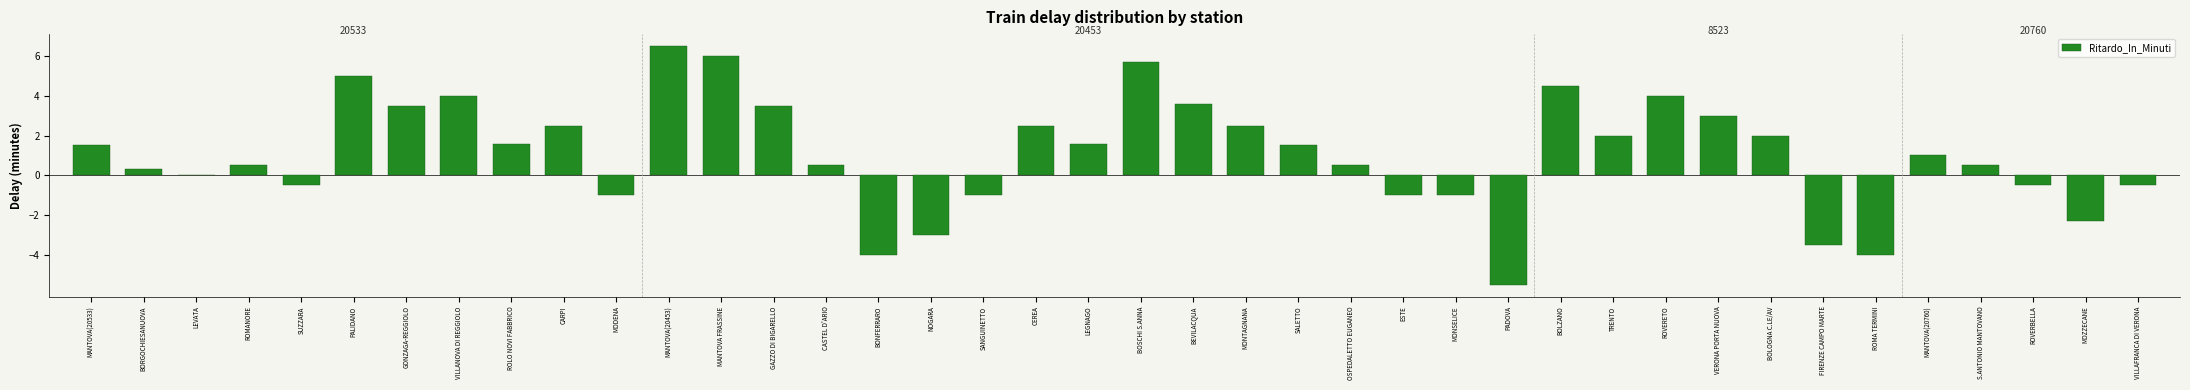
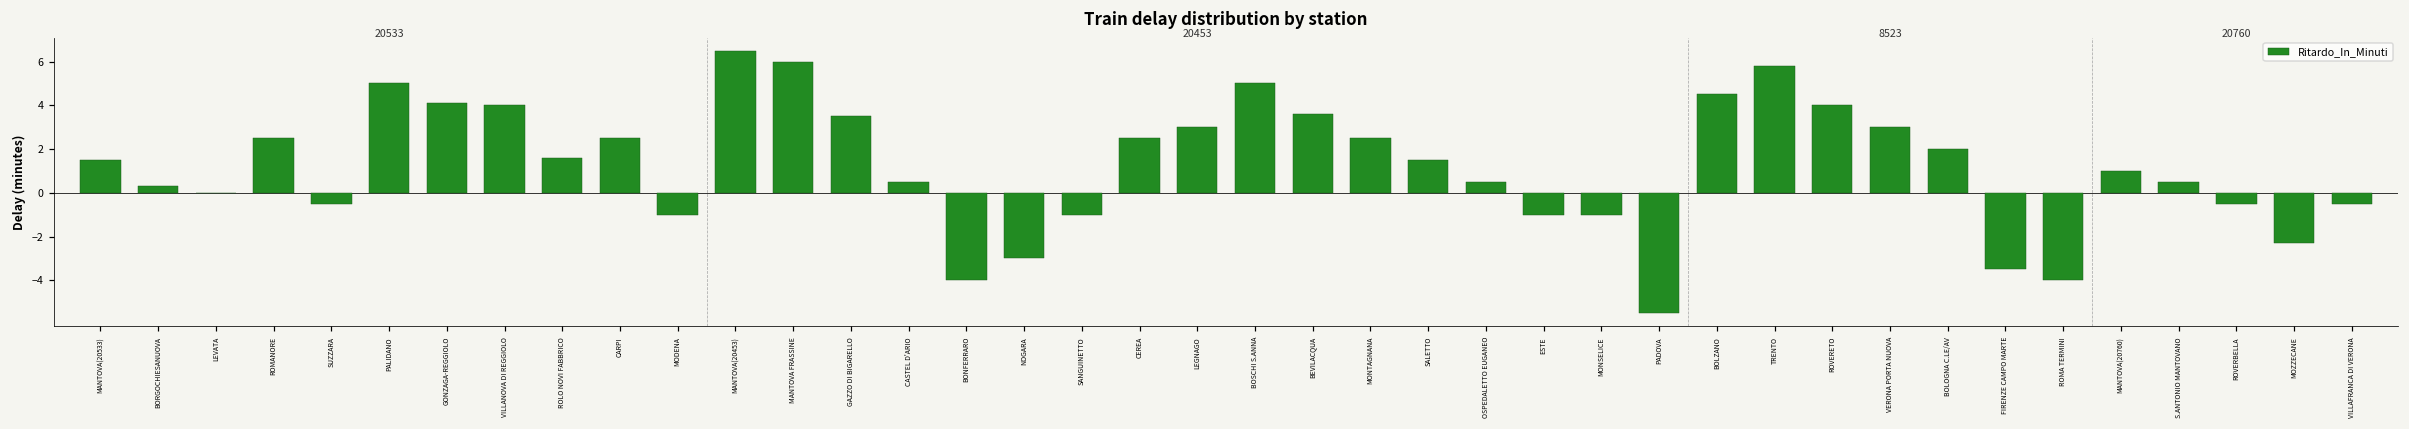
  {
    "MANTOVA(20533)": 1.5,
    "BORGOCHIESANUOVA": 0.3,
    "LEVATA": 0.0,
-   "ROMANORE": 0.5,
+   "ROMANORE": 2.5,
    "SUZZARA": -0.5,
    "PALIDANO": 5.0,
-   "GONZAGA-REGGIOLO": 3.5,
+   "GONZAGA-REGGIOLO": 4.1,
    "VILLANOVA DI REGGIOLO": 4.0,
    "ROLO NOVI FABBRICO": 1.6,
    "CARPI": 2.5,
    "MODENA": -1.0,
    "MANTOVA(20453)": 6.5,
    "MANTOVA FRASSINE": 6.0,
    "GAZZO DI BIGARELLO": 3.5,
    "CASTEL D'ARIO": 0.5,
    "BONFERRARO": -4.0,
    "NOGARA": -3.0,
    "SANGUINETTO": -1.0,
    "CEREA": 2.5,
-   "LEGNAGO": 1.6,
-   "BOSCHI S.ANNA": 5.7,
+   "LEGNAGO": 3.0,
+   "BOSCHI S.ANNA": 5.0,
    "BEVILACQUA": 3.6,
    "MONTAGNANA": 2.5,
    "SALETTO": 1.5,
    "OSPEDALETTO EUGANEO": 0.5,
    "ESTE": -1.0,
    "MONSELICE": -1.0,
    "PADOVA": -5.5,
    "BOLZANO": 4.5,
-   "TRENTO": 2.0,
+   "TRENTO": 5.8,
    "ROVERETO": 4.0,
    "VERONA PORTA NUOVA": 3.0,
    "BOLOGNA C.LE/AV": 2.0,
    "FIRENZE CAMPO MARTE": -3.5,
    "ROMA TERMINI": -4.0,
    "MANTOVA(20760)": 1.0,
    "S.ANTONIO MANTOVANO": 0.5,
    "ROVERBELLA": -0.5,
    "MOZZECANE": -2.3,
    "VILLAFRANCA DI VERONA": -0.5
  }
